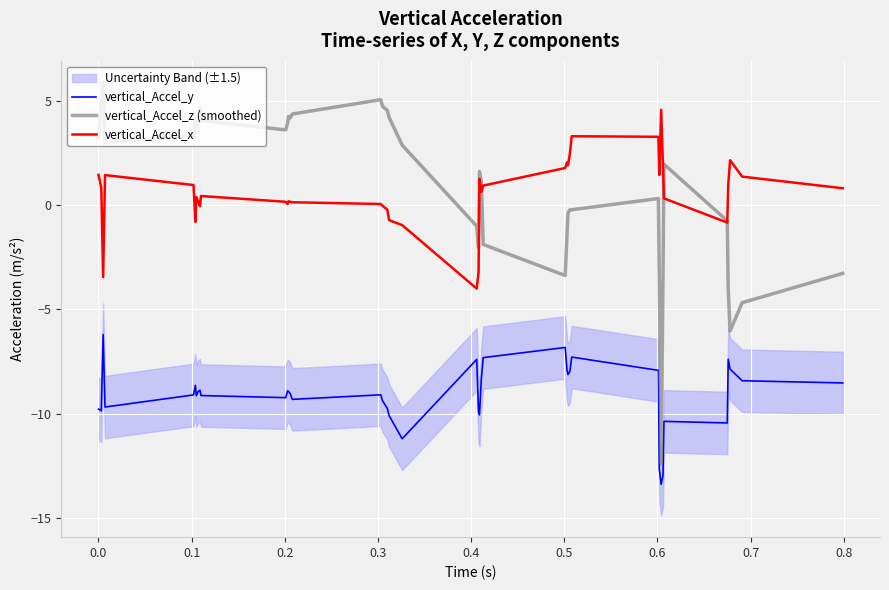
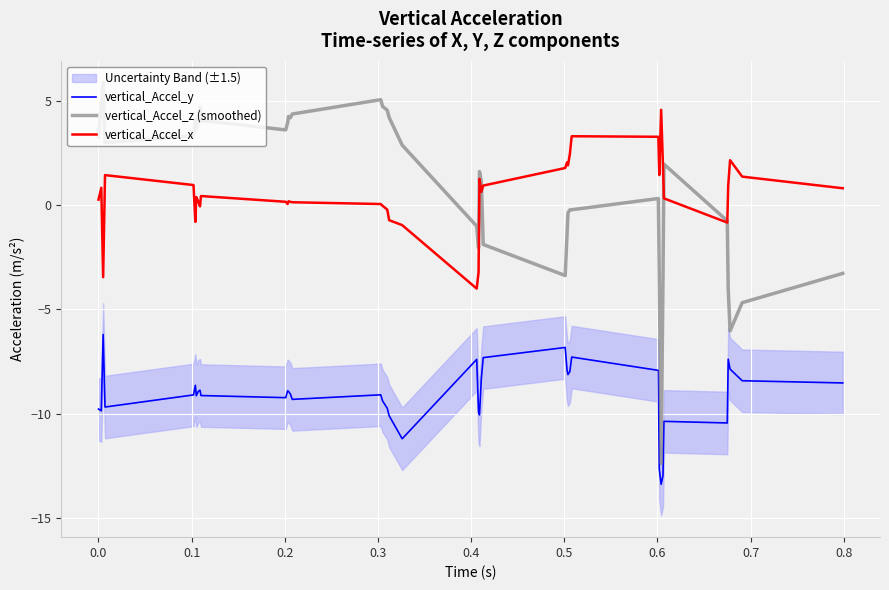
  {
    "vertical_Accel_y": {
      "0.0": -9.8
    },
    "vertical_Accel_x": {
-     "0.0": 1.5
+     "0.0": 0.3
    }
  }
